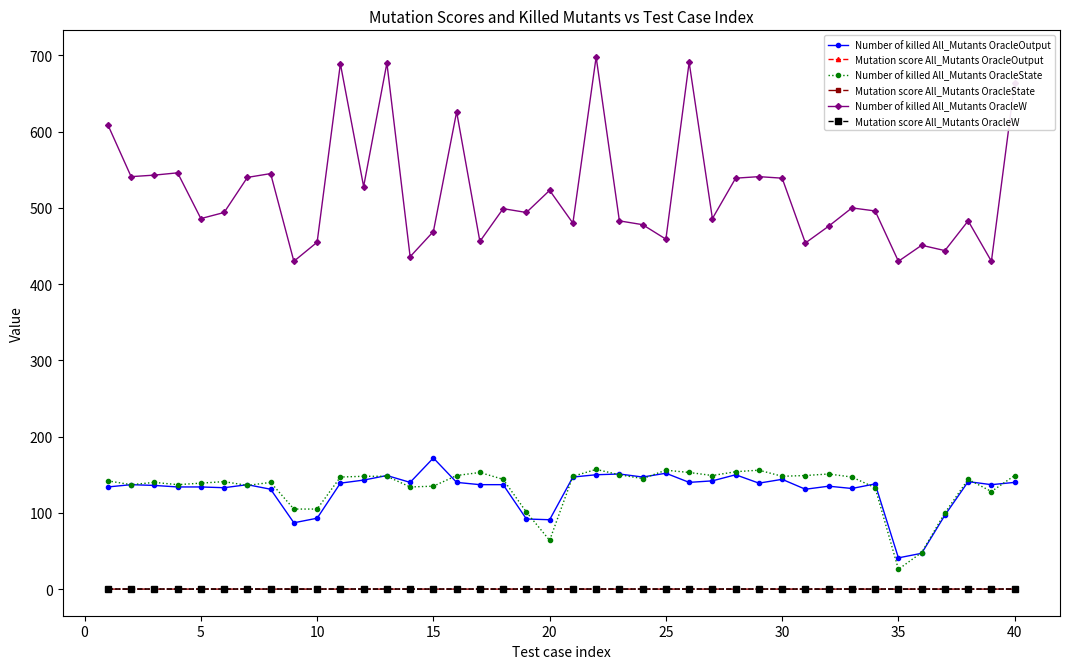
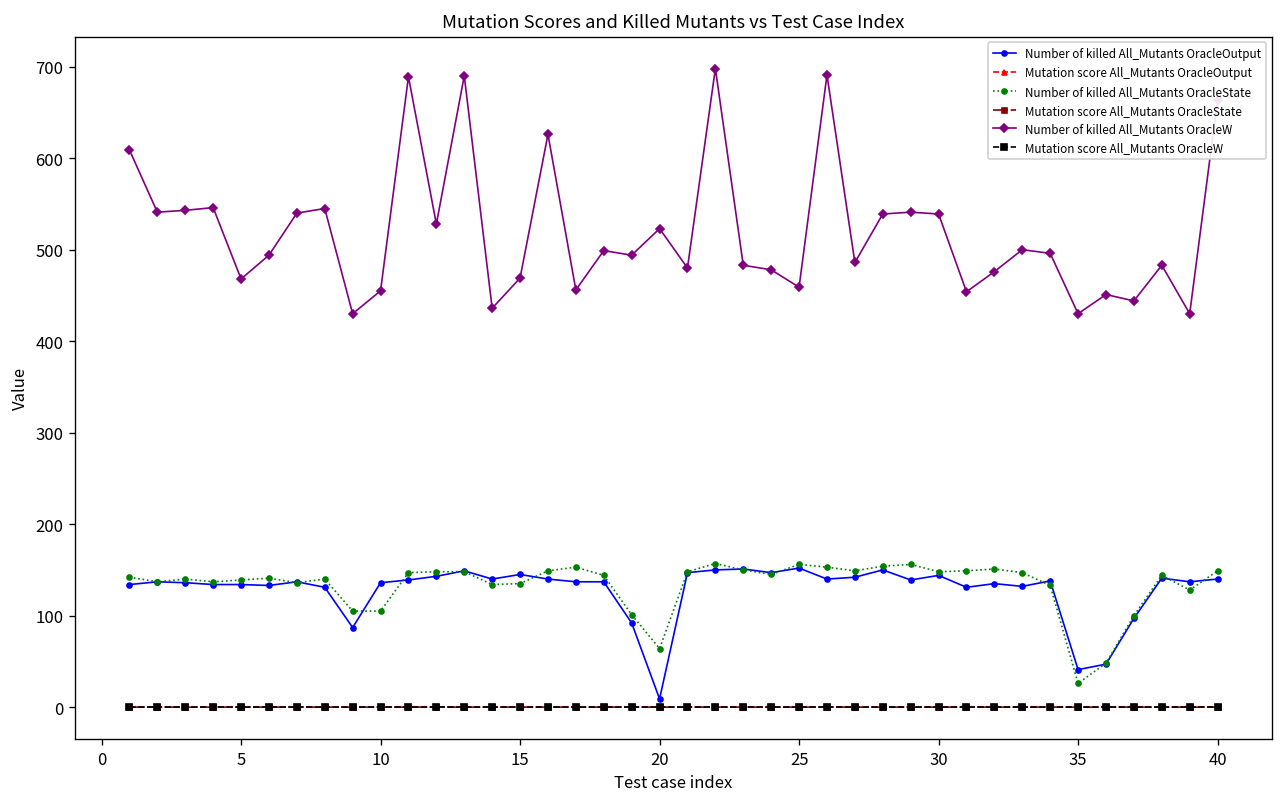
  {
    "Number of killed All_Mutants OracleOutput": {
      "5": 130,
-     "10": 90,
-     "15": 170,
-     "20": 90,
+     "10": 140,
+     "15": 150,
+     "20": 10,
      "25": 150,
      "30": 140,
      "35": 40,
      "40": 140
    },
    "Mutation score All_Mutants OracleW": {
      "5": 0,
      "10": 0,
      "15": 0,
      "20": 0,
      "25": 0,
      "30": 0,
      "35": 0,
      "40": 0
    },
    "Number of killed All_Mutants OracleState": {
      "5": 140,
      "10": 110,
      "15": 140,
      "20": 60,
      "25": 160,
      "30": 150,
      "35": 30,
      "40": 150
    },
    "Number of killed All_Mutants OracleW": {
-     "5": 490,
+     "5": 470,
      "10": 460,
      "15": 470,
      "20": 520,
      "25": 460,
      "30": 540,
      "35": 430
    }
  }
